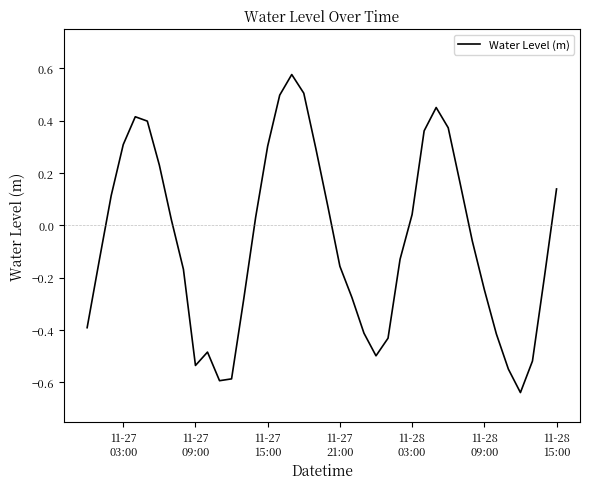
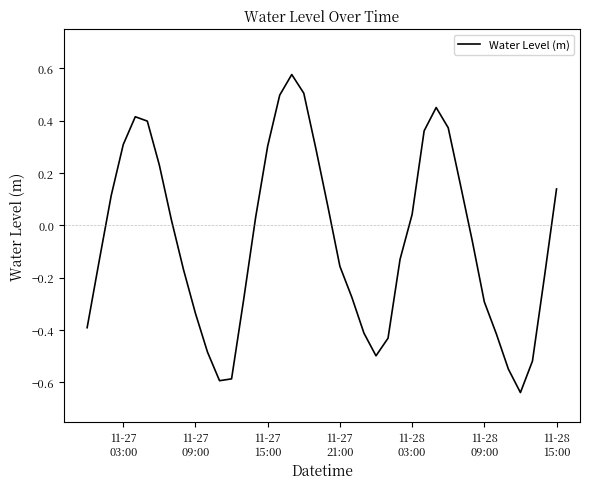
  {
    "11-27 03:00": 0.31,
-   "11-27 09:00": -0.54,
+   "11-27 09:00": -0.34,
    "11-27 15:00": 0.30,
    "11-27 21:00": -0.16,
    "11-28 03:00": 0.04,
-   "11-28 09:00": -0.24,
+   "11-28 09:00": -0.29,
    "11-28 15:00": 0.14
  }
